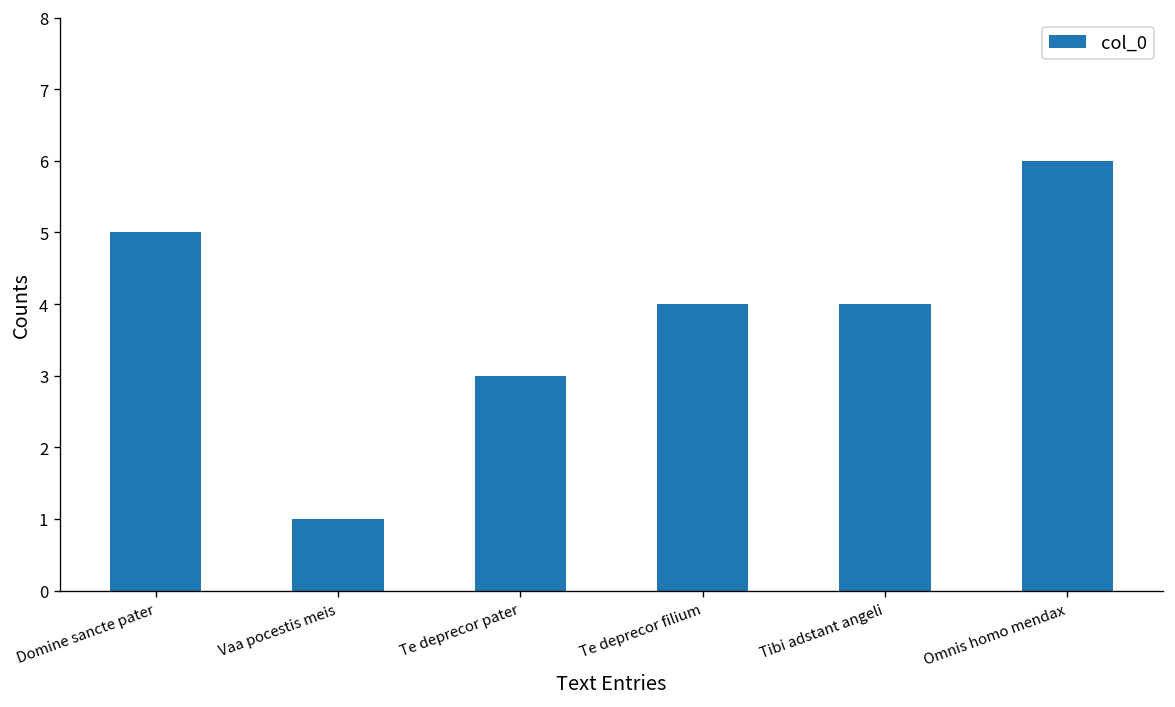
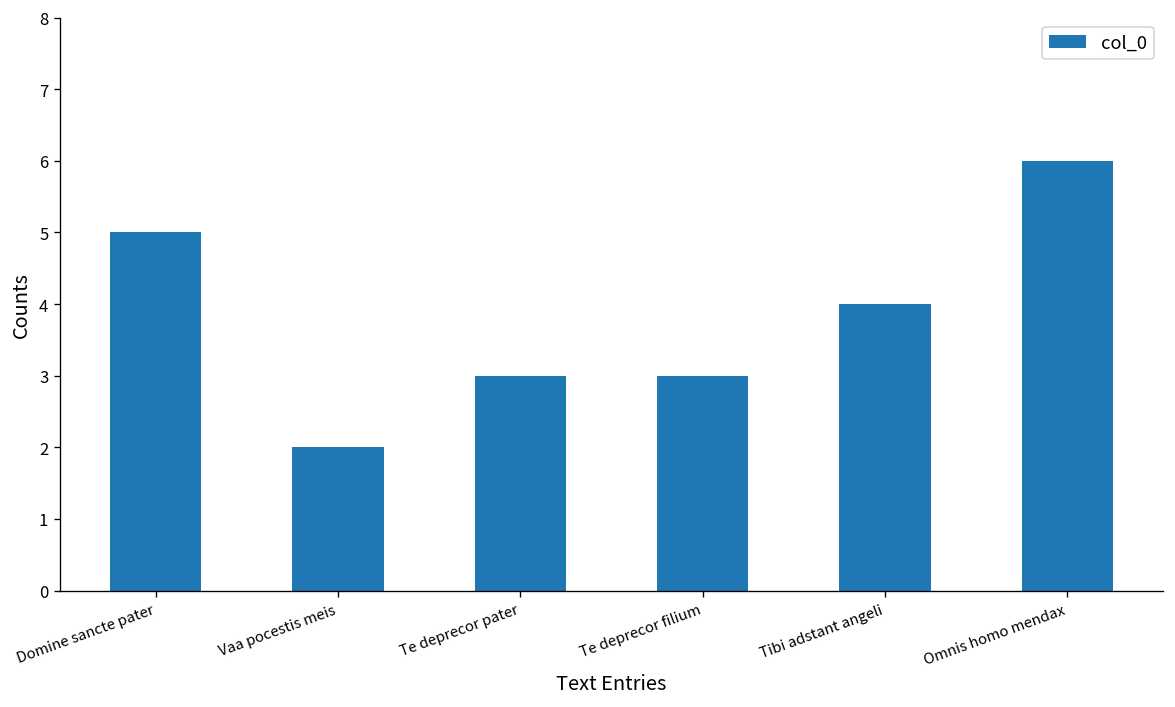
  {
    "Domine sancte pater": 5,
-   "Vaa pocestis meis": 1,
+   "Vaa pocestis meis": 2,
    "Te deprecor pater": 3,
-   "Te deprecor filium": 4,
+   "Te deprecor filium": 3,
    "Tibi adstant angeli": 4,
    "Omnis homo mendax": 6
  }
